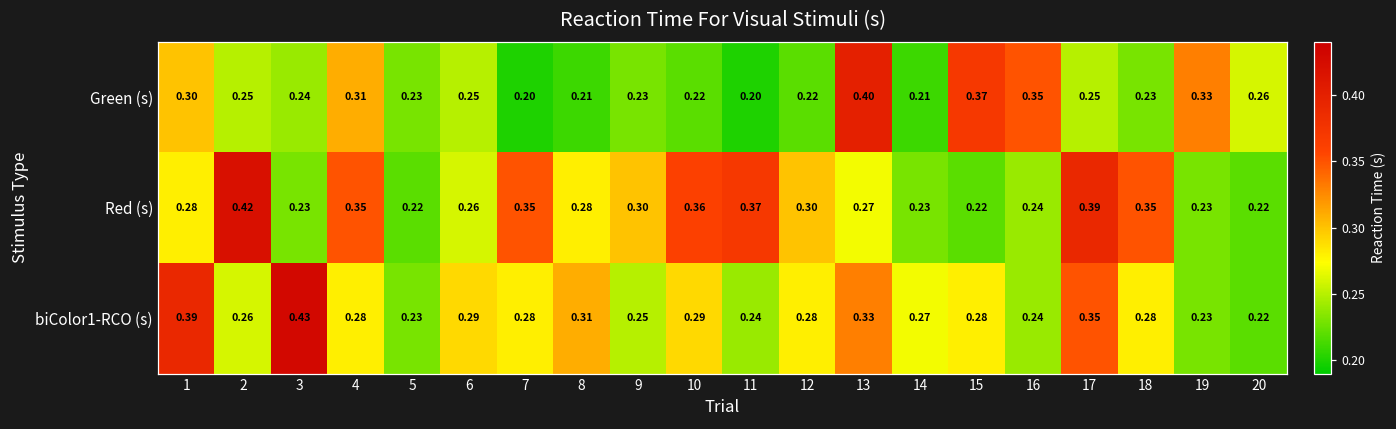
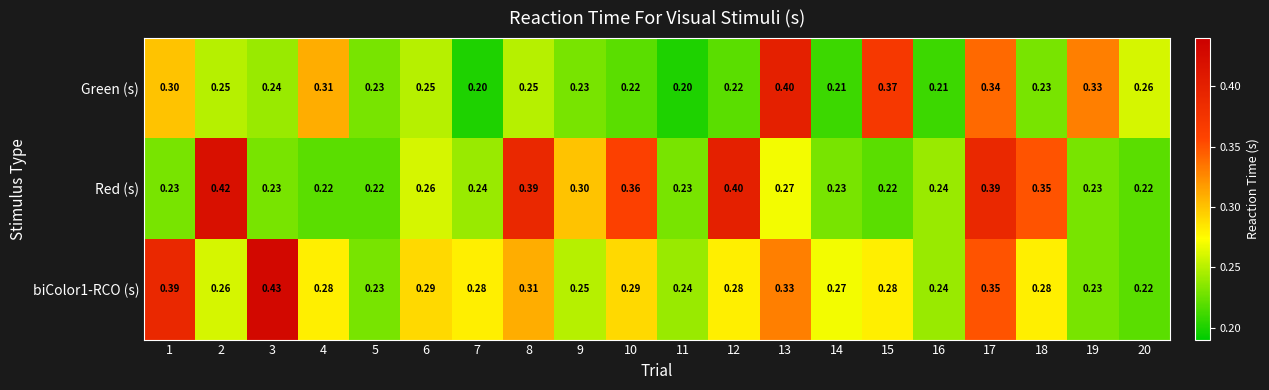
  {
    "Green (s)": {
      "1": 0.30,
      "2": 0.25,
      "3": 0.24,
      "4": 0.31,
      "5": 0.23,
      "6": 0.25,
      "7": 0.20,
-     "8": 0.21,
+     "8": 0.25,
      "9": 0.23,
      "10": 0.22,
      "11": 0.20,
      "12": 0.22,
      "13": 0.40,
      "14": 0.21,
      "15": 0.37,
-     "16": 0.35,
-     "17": 0.25,
+     "16": 0.21,
+     "17": 0.34,
      "18": 0.23,
      "19": 0.33,
      "20": 0.26
    },
    "Red (s)": {
-     "1": 0.28,
+     "1": 0.23,
      "2": 0.42,
      "3": 0.23,
-     "4": 0.35,
+     "4": 0.22,
      "5": 0.22,
      "6": 0.26,
-     "7": 0.35,
-     "8": 0.28,
+     "7": 0.24,
+     "8": 0.39,
      "9": 0.30,
      "10": 0.36,
-     "11": 0.37,
-     "12": 0.30,
+     "11": 0.23,
+     "12": 0.40,
      "13": 0.27,
      "14": 0.23,
      "15": 0.22,
      "16": 0.24,
      "17": 0.39,
      "18": 0.35,
      "19": 0.23,
      "20": 0.22
    },
    "biColor1-RCO (s)": {
      "1": 0.39,
      "2": 0.26,
      "3": 0.43,
      "4": 0.28,
      "5": 0.23,
      "6": 0.29,
      "7": 0.28,
      "8": 0.31,
      "9": 0.25,
      "10": 0.29,
      "11": 0.24,
      "12": 0.28,
      "13": 0.33,
      "14": 0.27,
      "15": 0.28,
      "16": 0.24,
      "17": 0.35,
      "18": 0.28,
      "19": 0.23,
      "20": 0.22
    }
  }
